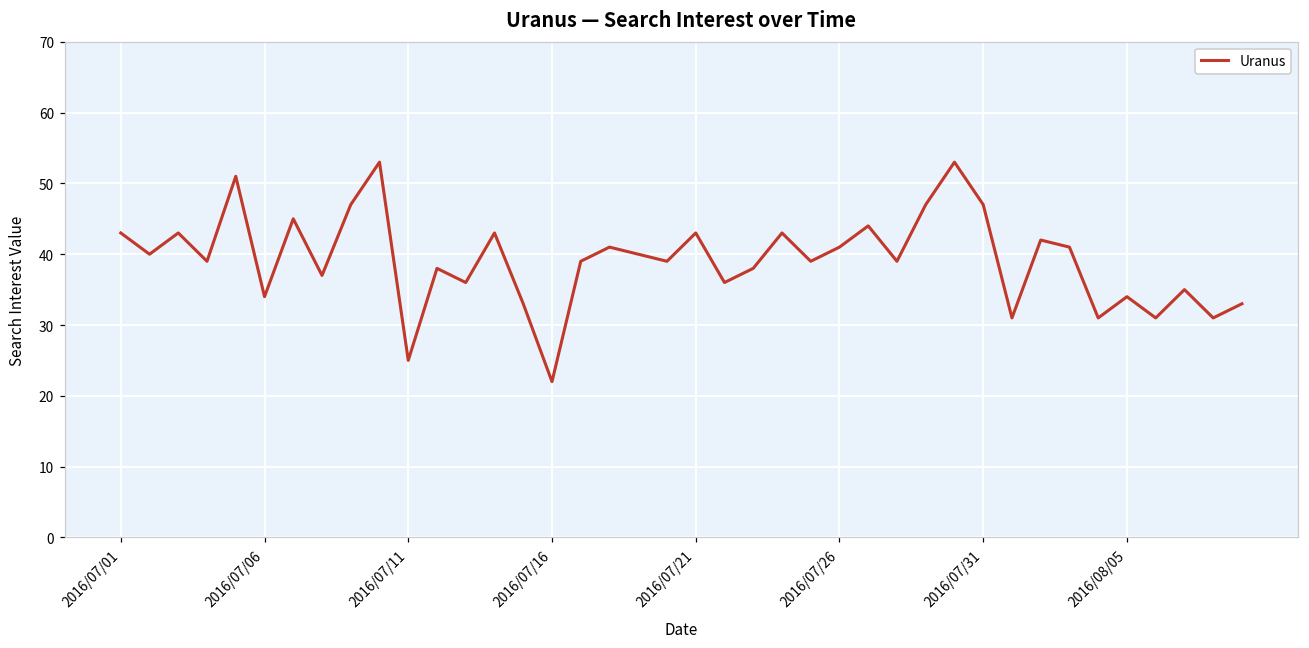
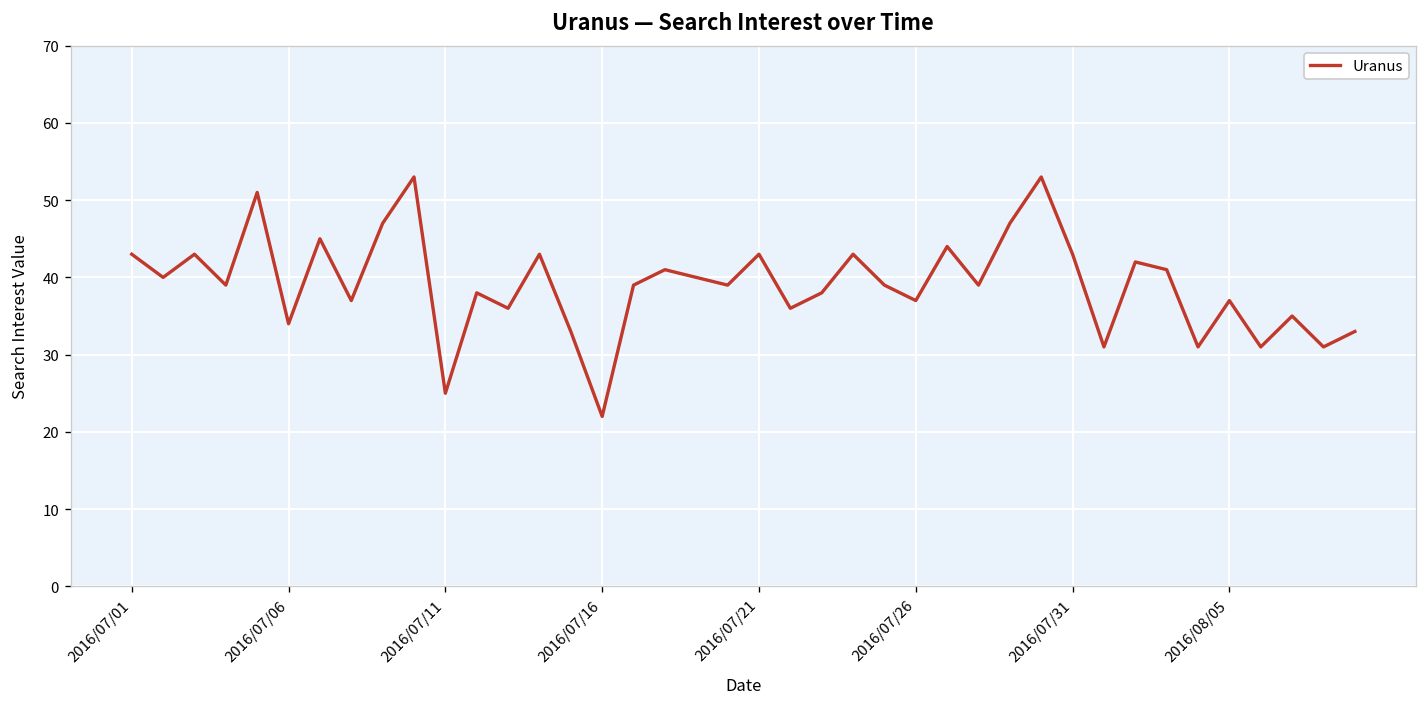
  {
    "2016/07/01": 43,
    "2016/07/06": 34,
    "2016/07/11": 25,
    "2016/07/16": 22,
    "2016/07/21": 43,
-   "2016/07/26": 41,
-   "2016/07/31": 47,
-   "2016/08/05": 34
+   "2016/07/26": 37,
+   "2016/07/31": 43,
+   "2016/08/05": 37
  }
